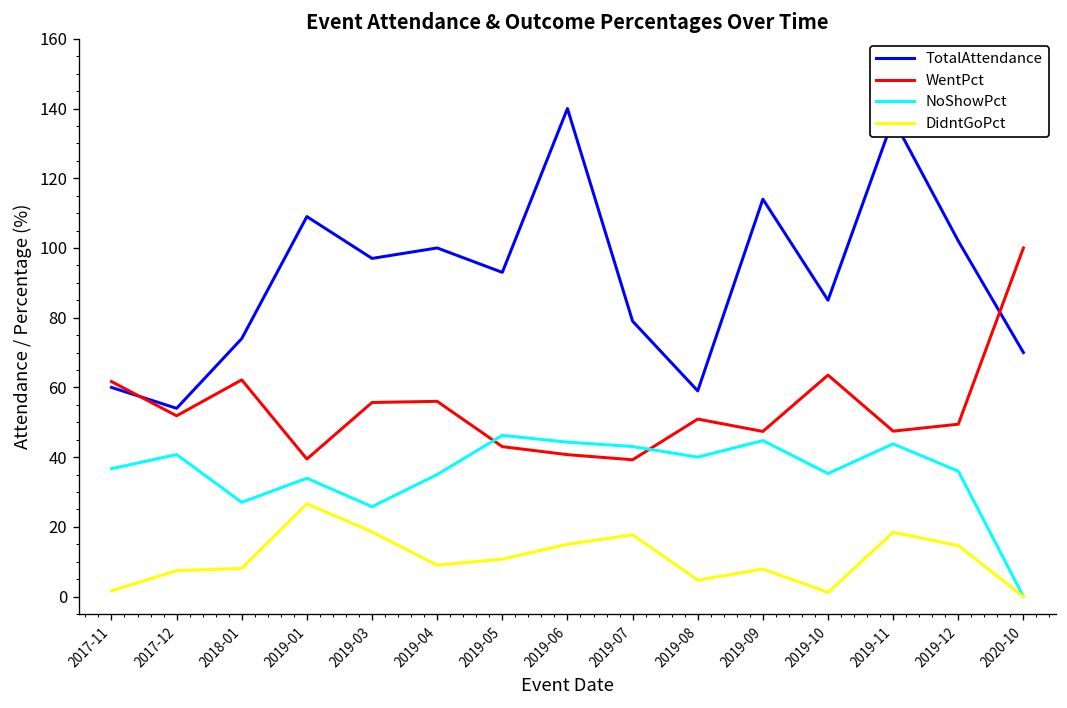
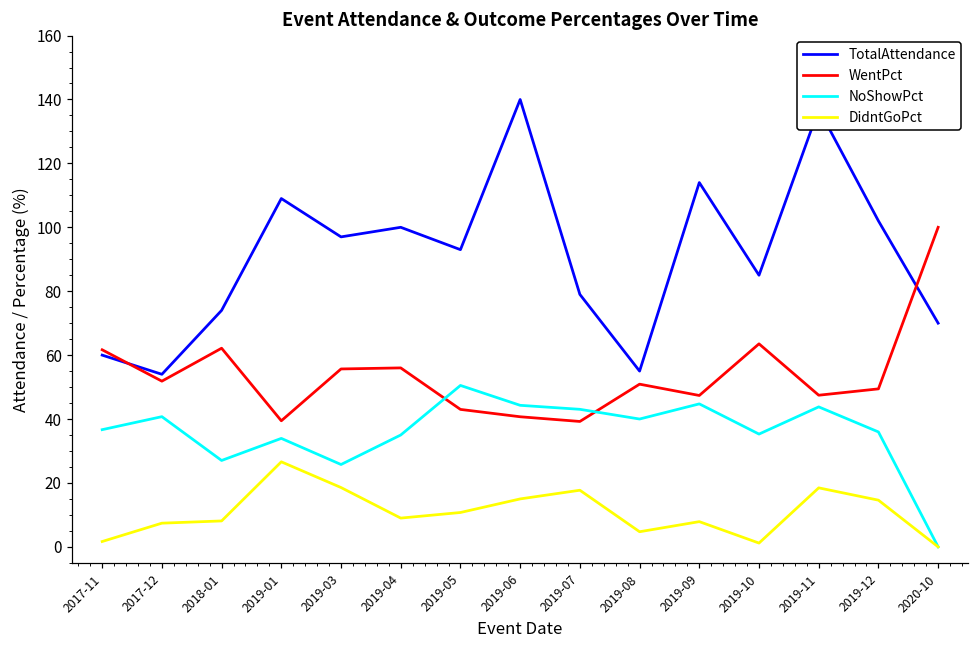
  {
    "TotalAttendance": {
      "2017-11": 60,
      "2017-12": 54,
      "2018-01": 74,
      "2019-01": 109,
      "2019-03": 97,
      "2019-04": 100,
      "2019-05": 93,
      "2019-06": 140,
      "2019-07": 79,
-     "2019-08": 59,
+     "2019-08": 55,
      "2019-09": 114,
      "2019-10": 85,
      "2019-12": 102,
      "2020-10": 70
    },
    "WentPct": {
      "2017-11": 62,
      "2017-12": 52,
      "2018-01": 62,
      "2019-01": 39,
      "2019-03": 56,
      "2019-04": 56,
      "2019-05": 43,
      "2019-06": 41,
      "2019-07": 39,
      "2019-08": 51,
      "2019-09": 47,
      "2019-10": 64,
      "2019-11": 47,
      "2019-12": 49,
      "2020-10": 100
    },
    "NoShowPct": {
      "2017-11": 37,
      "2017-12": 41,
      "2018-01": 27,
      "2019-01": 34,
      "2019-03": 26,
      "2019-04": 35,
-     "2019-05": 46,
+     "2019-05": 51,
      "2019-06": 44,
      "2019-07": 43,
      "2019-08": 40,
      "2019-09": 45,
      "2019-10": 35,
      "2019-11": 44,
      "2019-12": 36
    },
    "DidntGoPct": {
      "2017-11": 2,
      "2017-12": 7,
      "2018-01": 8,
      "2019-01": 27,
      "2019-03": 19,
      "2019-04": 9,
      "2019-05": 11,
      "2019-06": 15,
      "2019-07": 18,
      "2019-08": 5,
      "2019-09": 8,
      "2019-10": 1,
      "2019-11": 18,
      "2019-12": 15
    }
  }
